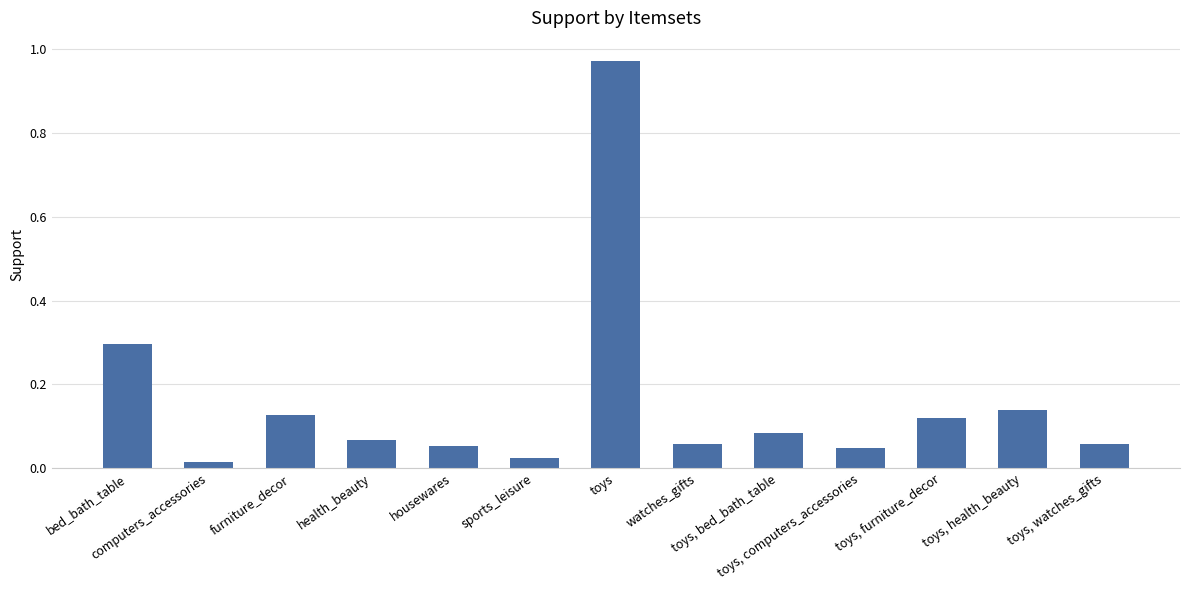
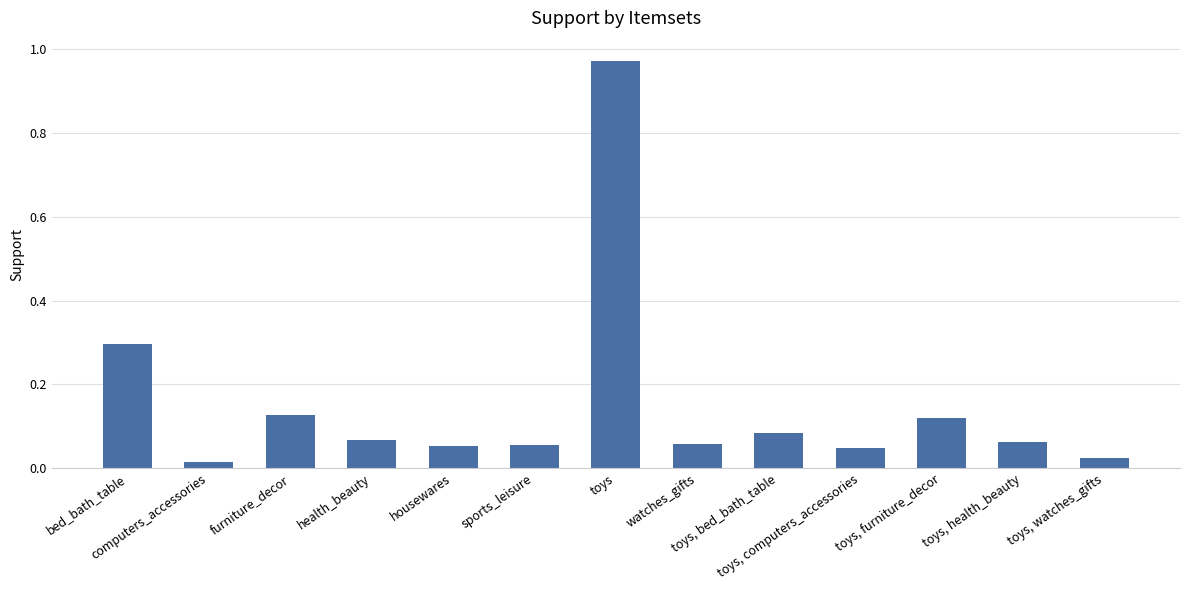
  {
    "bed_bath_table": 0.30,
    "computers_accessories": 0.02,
    "furniture_decor": 0.13,
    "health_beauty": 0.07,
    "housewares": 0.05,
-   "sports_leisure": 0.02,
+   "sports_leisure": 0.06,
    "toys": 0.97,
    "watches_gifts": 0.06,
    "toys, bed_bath_table": 0.08,
    "toys, computers_accessories": 0.05,
    "toys, furniture_decor": 0.12,
-   "toys, health_beauty": 0.14,
-   "toys, watches_gifts": 0.06
+   "toys, health_beauty": 0.06,
+   "toys, watches_gifts": 0.02
  }
